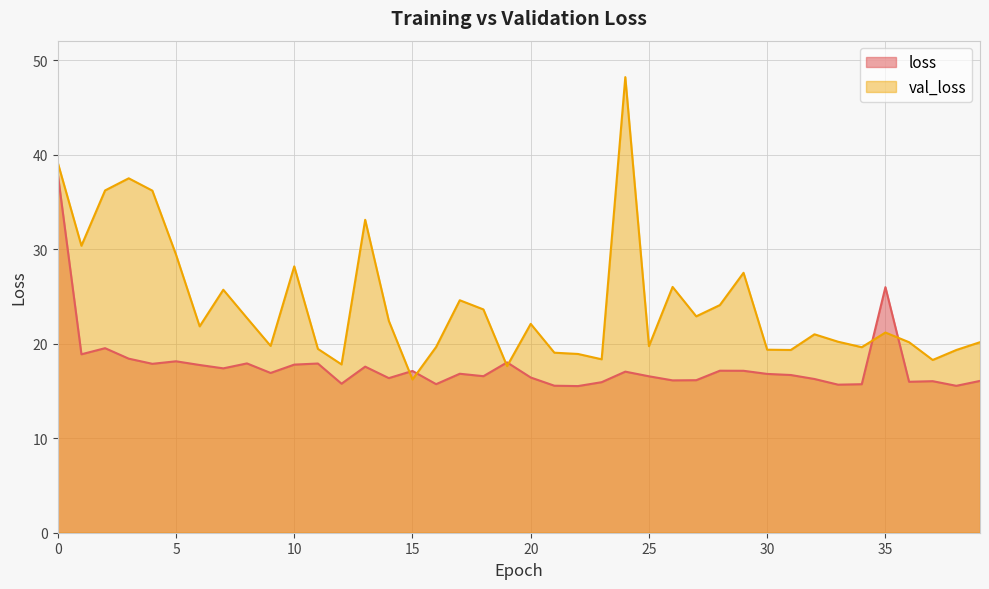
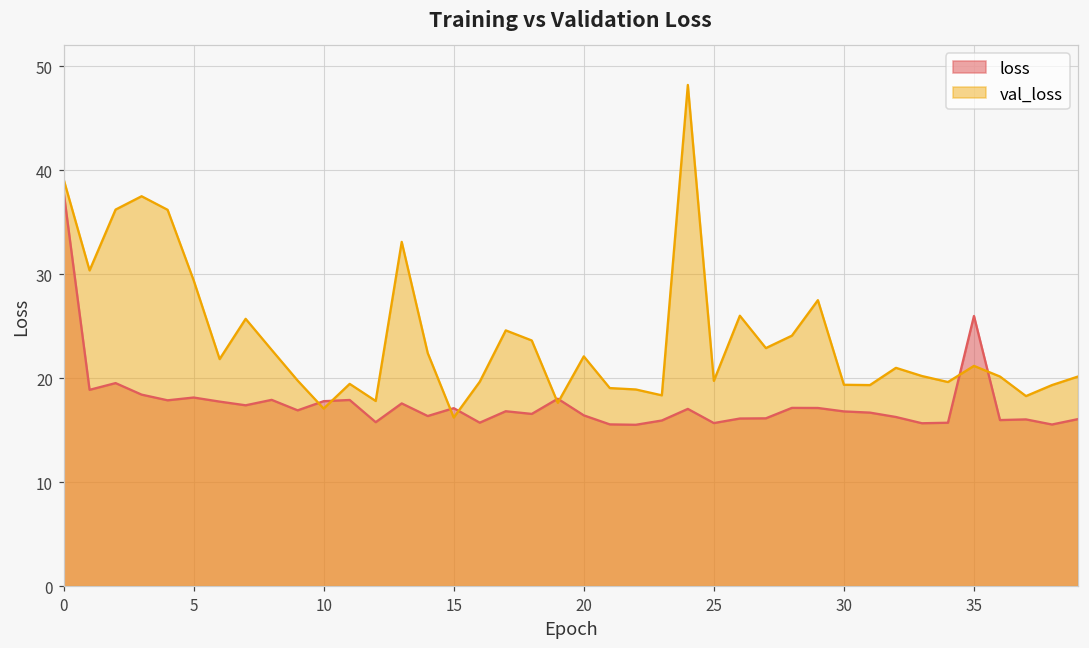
  {
    "loss": {
      "0": 38,
      "5": 18,
      "10": 18,
      "15": 17,
      "20": 16,
-     "25": 17,
+     "25": 16,
      "30": 17,
      "35": 26
    },
    "val_loss": {
      "0": 39,
      "5": 29,
-     "10": 28,
+     "10": 17,
      "15": 16,
      "20": 22,
      "25": 20,
      "30": 19,
      "35": 21
    }
  }
